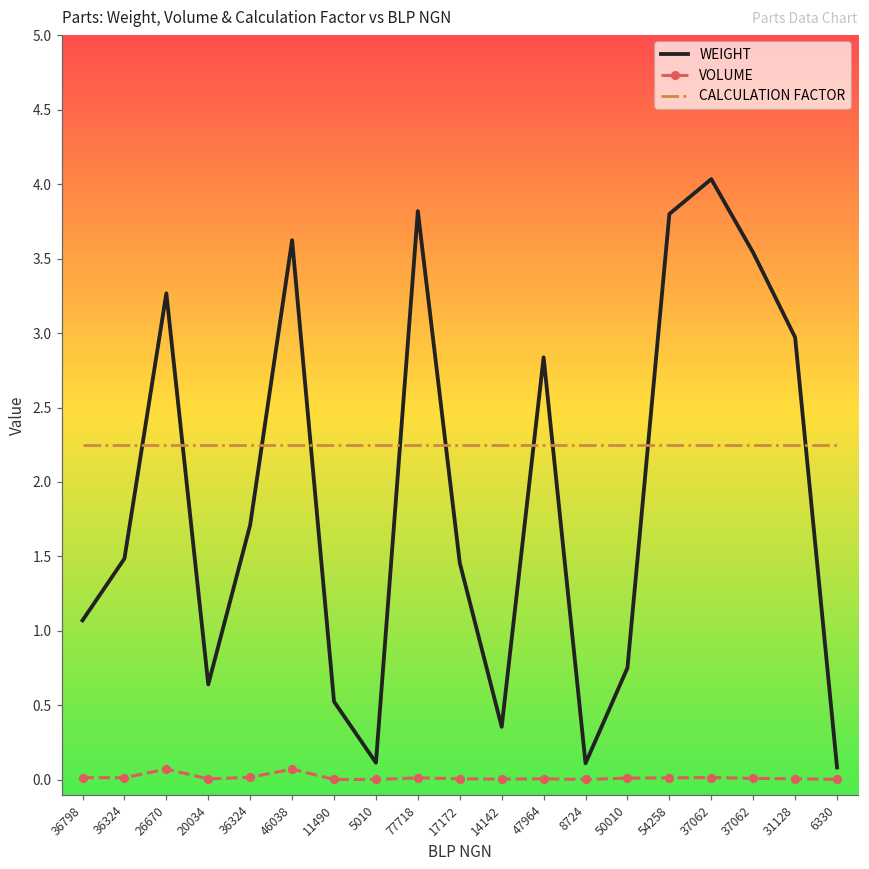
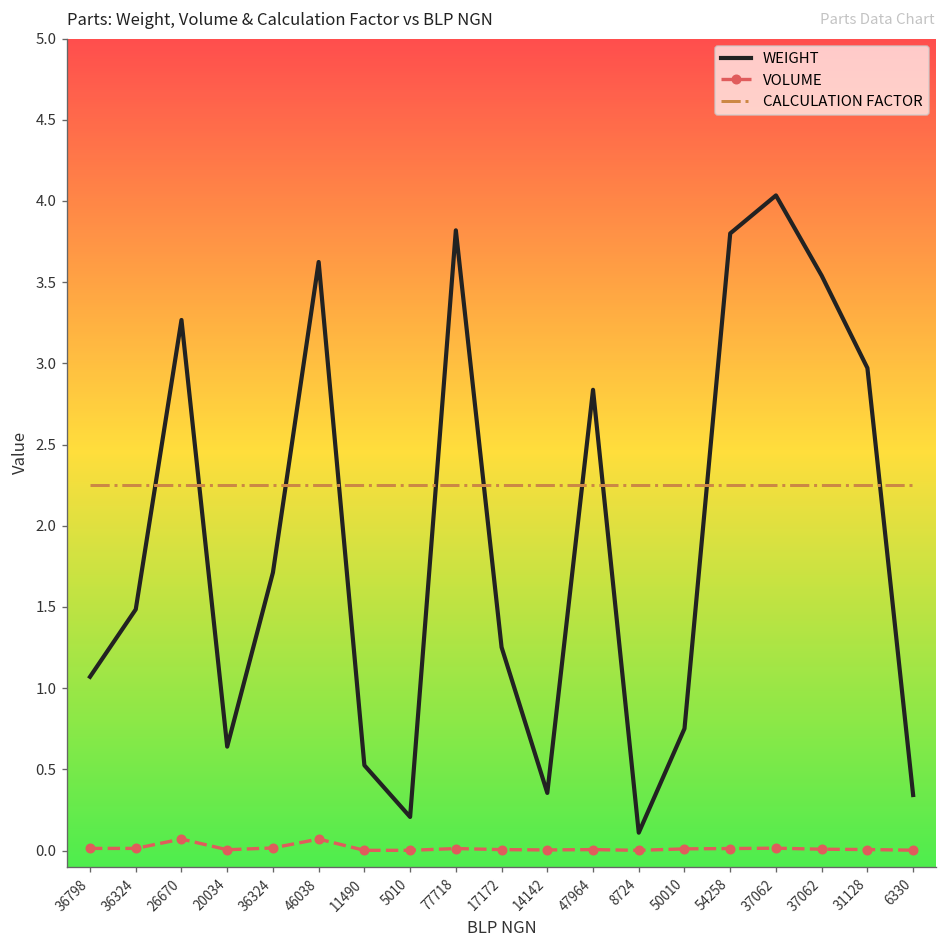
  {
    "WEIGHT": {
      "36798": 1.07,
      "26670": 3.27,
      "20034": 0.64,
      "46038": 3.62,
      "11490": 0.53,
-     "5010": 0.11,
+     "5010": 0.21,
      "77718": 3.82,
-     "17172": 1.46,
+     "17172": 1.25,
      "14142": 0.36,
      "47964": 2.84,
      "8724": 0.11,
      "50010": 0.75,
      "54258": 3.80,
      "31128": 2.97,
-     "6330": 0.08
+     "6330": 0.34
    }
  }
